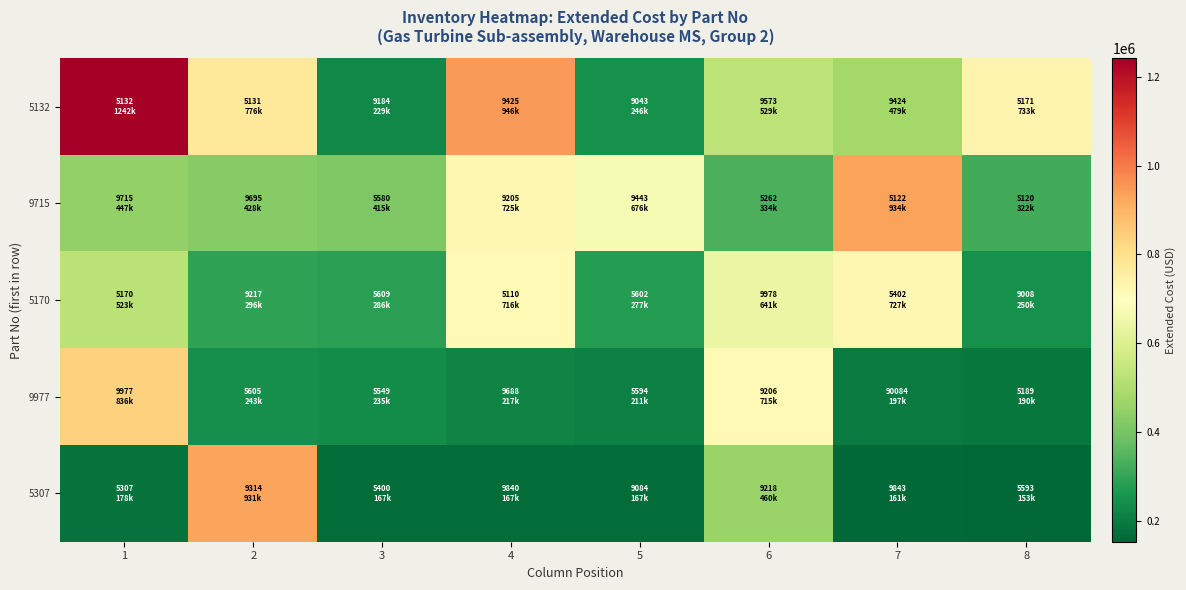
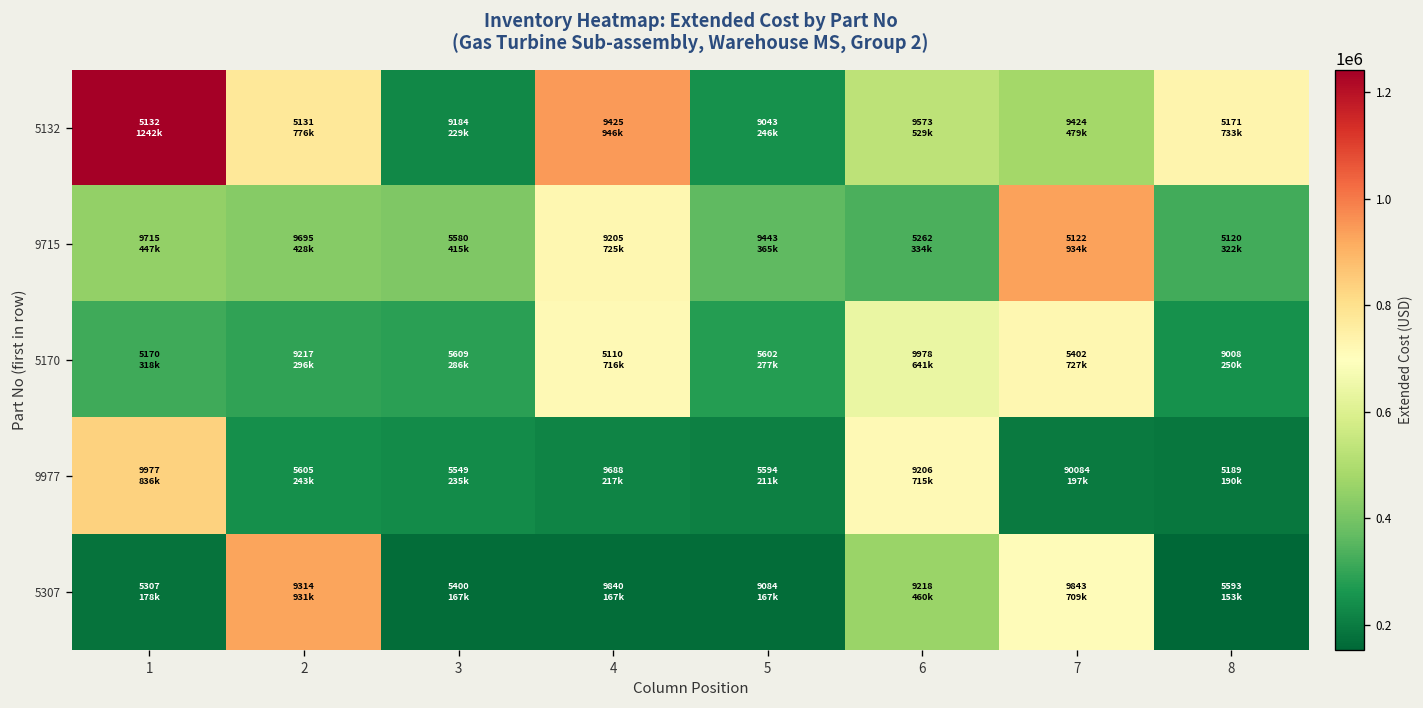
  {
    "9715": {
-     "5": "676k"
+     "5": "365k"
    },
    "5170": {
-     "1": "523k"
+     "1": "318k"
    },
    "5307": {
-     "7": "161k"
+     "7": "709k"
    }
  }
